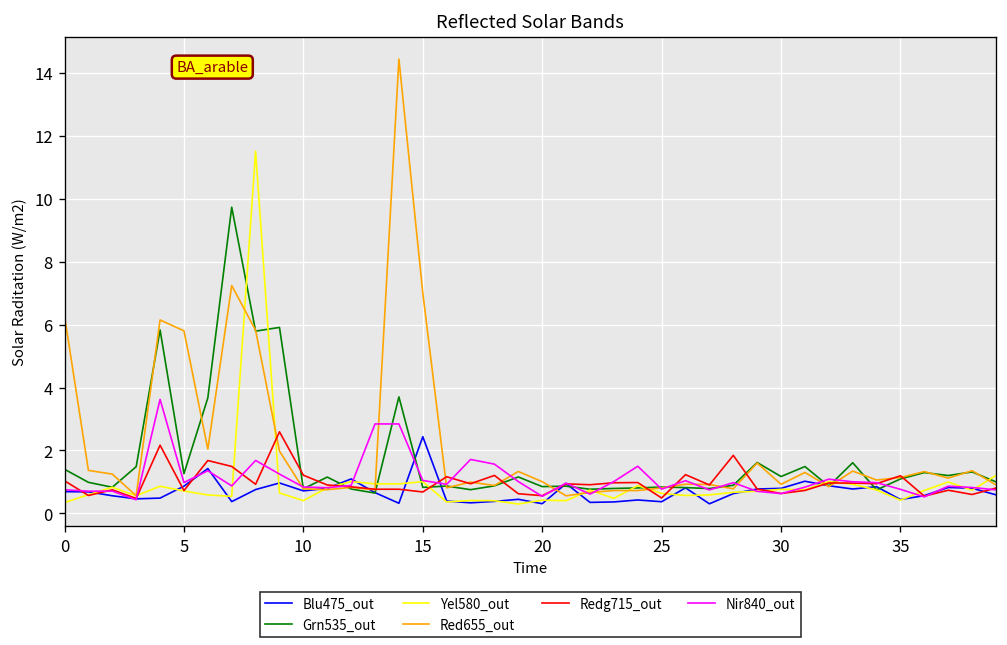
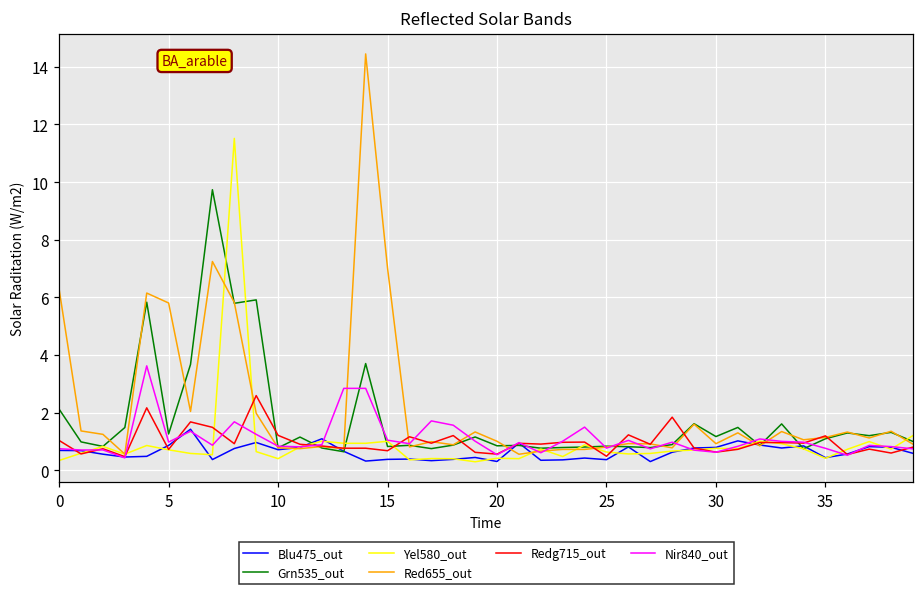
  {
    "Blu475_out": {
      "5": 0.9,
-     "15": 2.4,
+     "15": 0.4,
      "20": 0.3,
      "25": 0.4
    },
    "Grn535_out": {
-     "0": 1.4,
+     "0": 2.1,
      "5": 1.3,
      "15": 0.8,
      "20": 0.9,
      "30": 1.2
    },
    "Yel580_out": {
      "0": 0.3,
      "10": 0.4,
      "20": 0.4,
      "25": 0.6
    },
    "Red655_out": {
      "0": 6.3,
      "5": 5.8,
      "15": 7.0,
      "20": 1.0,
      "30": 0.9
    },
    "Redg715_out": {
      "0": 1.0,
      "10": 1.2,
      "15": 0.7,
      "25": 0.5
    },
    "Nir840_out": {
      "5": 1.0,
      "35": 0.8
    }
  }
